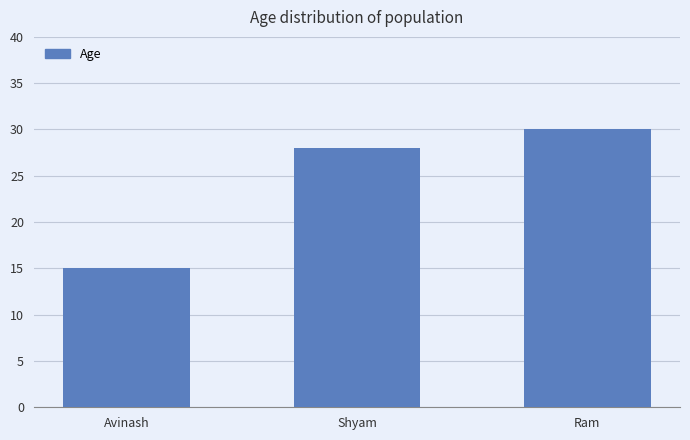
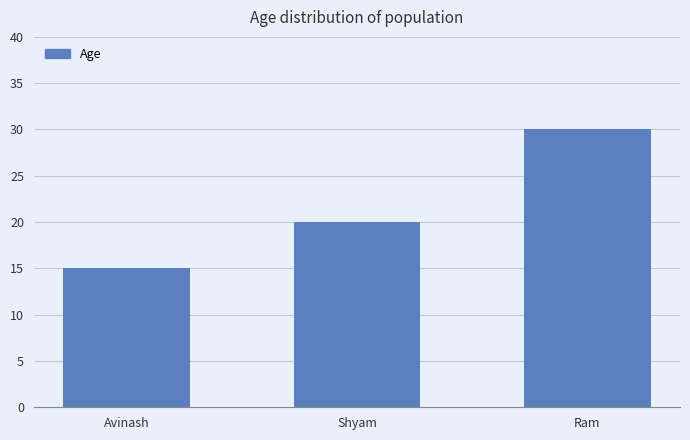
  {
    "Avinash": 15,
-   "Shyam": 28,
+   "Shyam": 20,
    "Ram": 30
  }
